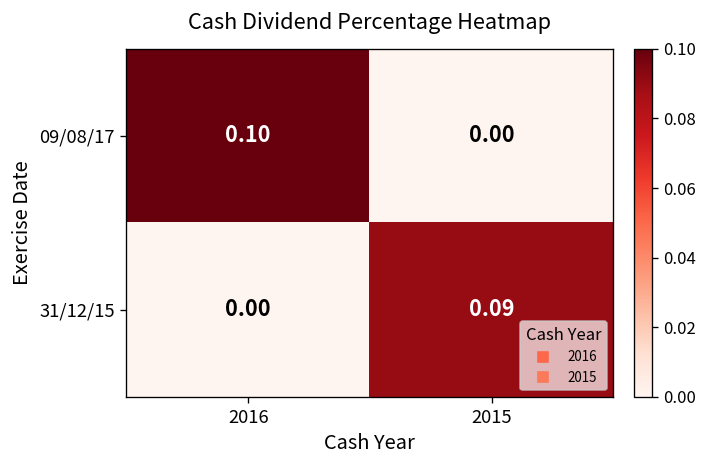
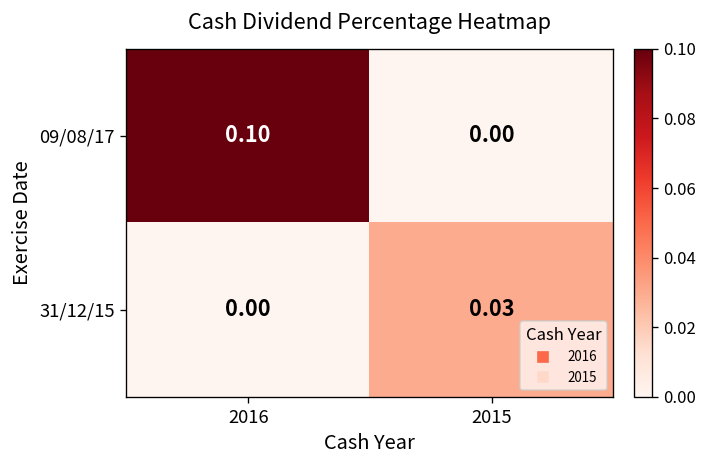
  {
    "09/08/17": {
      "2016": 0.10,
      "2015": 0.00
    },
    "31/12/15": {
      "2016": 0.00,
-     "2015": 0.09
+     "2015": 0.03
    }
  }
